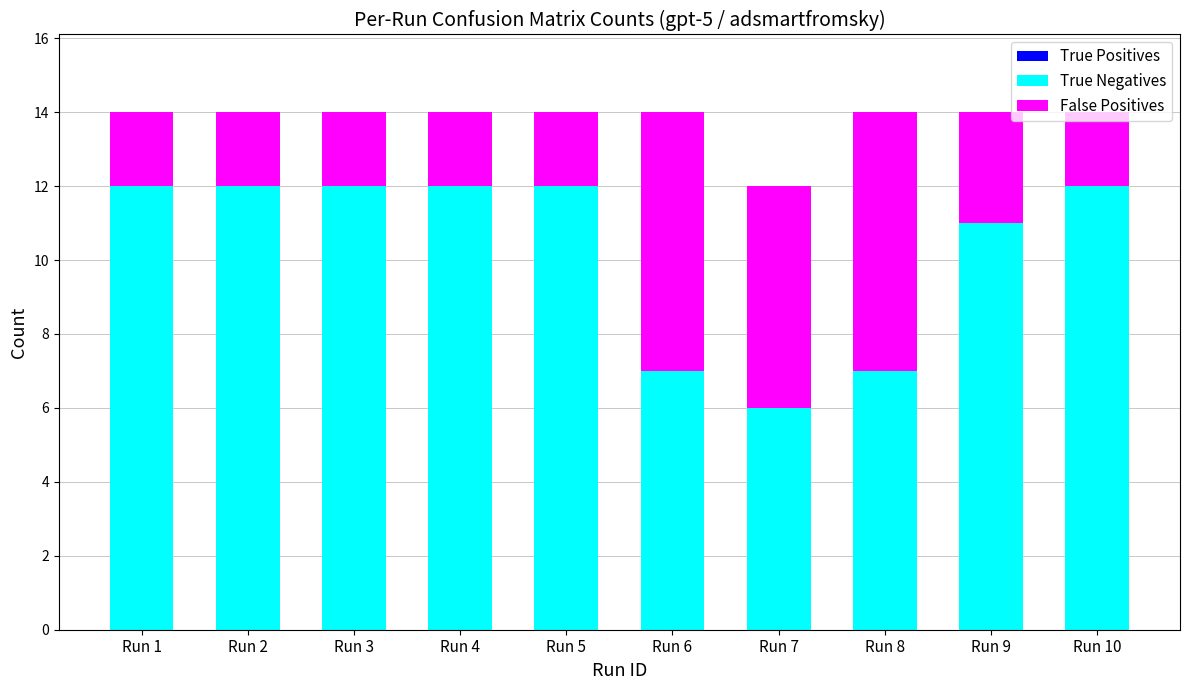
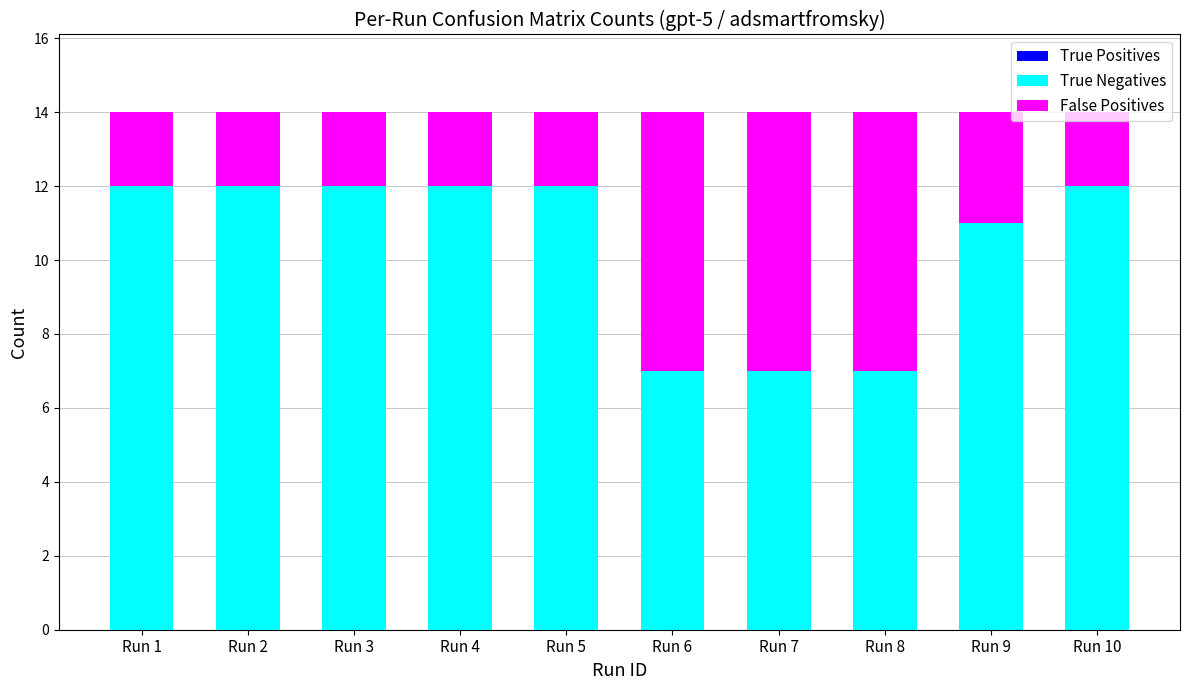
  {
    "True Positives": {
      "Run 1": 0,
      "Run 2": 0,
      "Run 3": 0,
      "Run 4": 0,
      "Run 5": 0,
      "Run 6": 0,
      "Run 7": 0,
      "Run 8": 0,
      "Run 9": 0,
      "Run 10": 0
    },
    "True Negatives": {
      "Run 1": 12,
      "Run 2": 12,
      "Run 3": 12,
      "Run 4": 12,
      "Run 5": 12,
      "Run 6": 7,
-     "Run 7": 6,
+     "Run 7": 7,
      "Run 8": 7,
      "Run 9": 11,
      "Run 10": 12
    },
    "False Positives": {
      "Run 1": 2,
      "Run 2": 2,
      "Run 3": 2,
      "Run 4": 2,
      "Run 5": 2,
      "Run 6": 7,
-     "Run 7": 6,
+     "Run 7": 7,
      "Run 8": 7,
      "Run 9": 3
    }
  }
